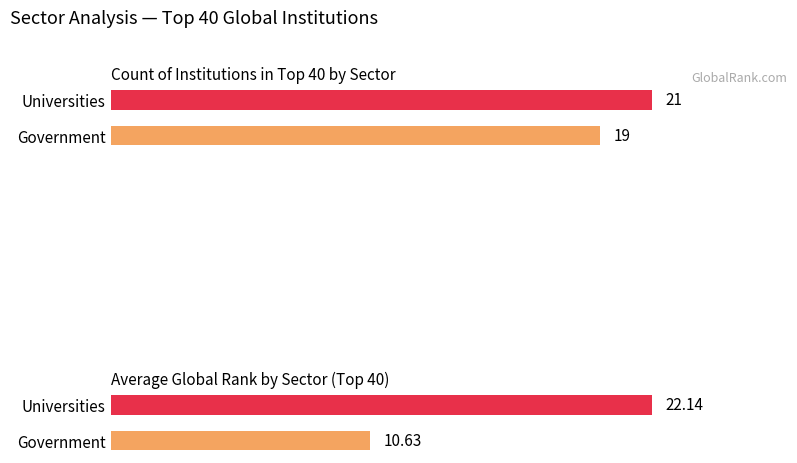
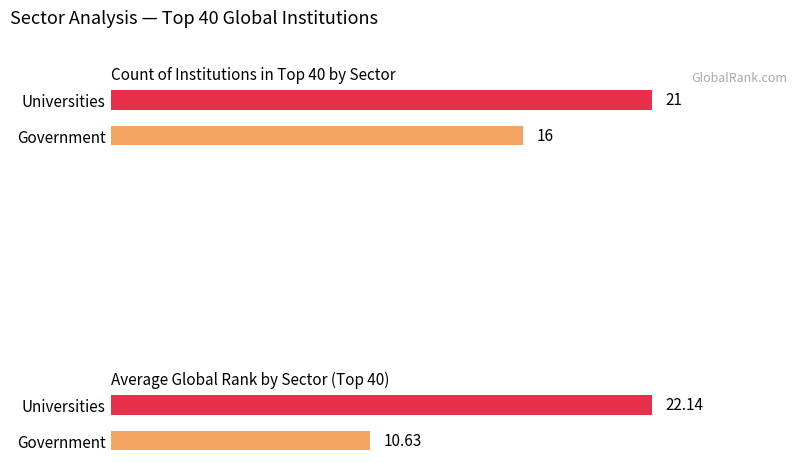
  {
    "Count of Institutions in Top 40 by Sector": {
      "Universities": 21,
-     "Government": 19
+     "Government": 16
    },
    "Average Global Rank by Sector (Top 40)": {
      "Universities": 22.14,
      "Government": 10.63
    }
  }
